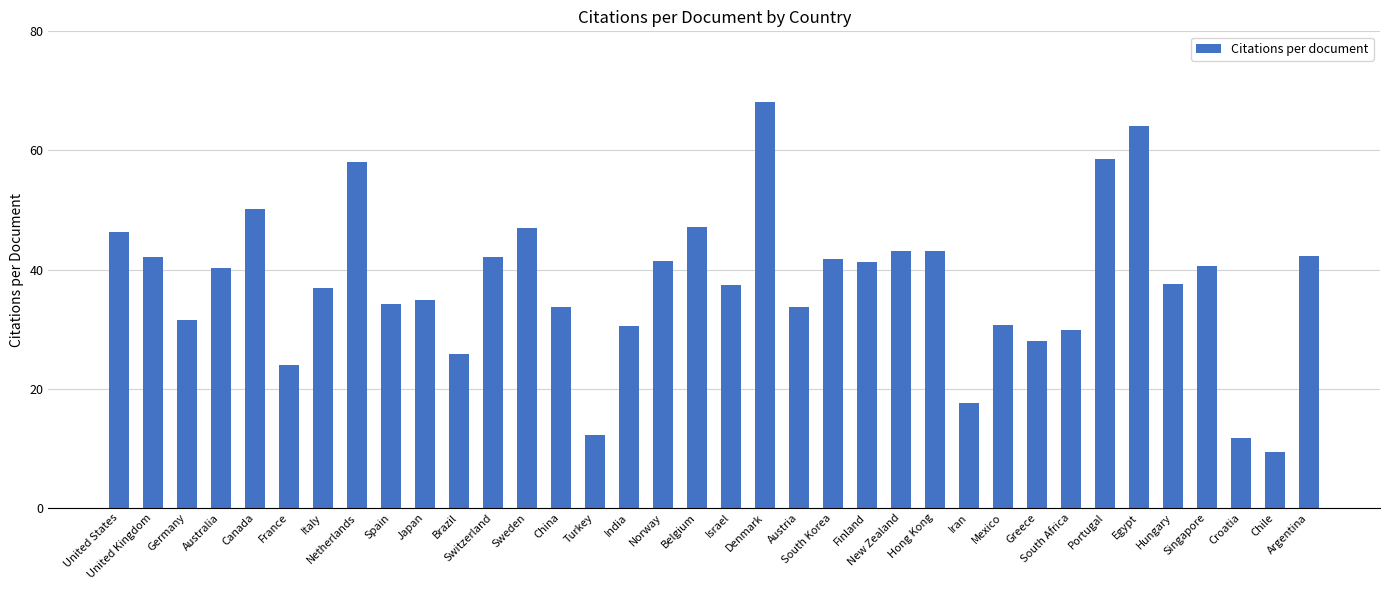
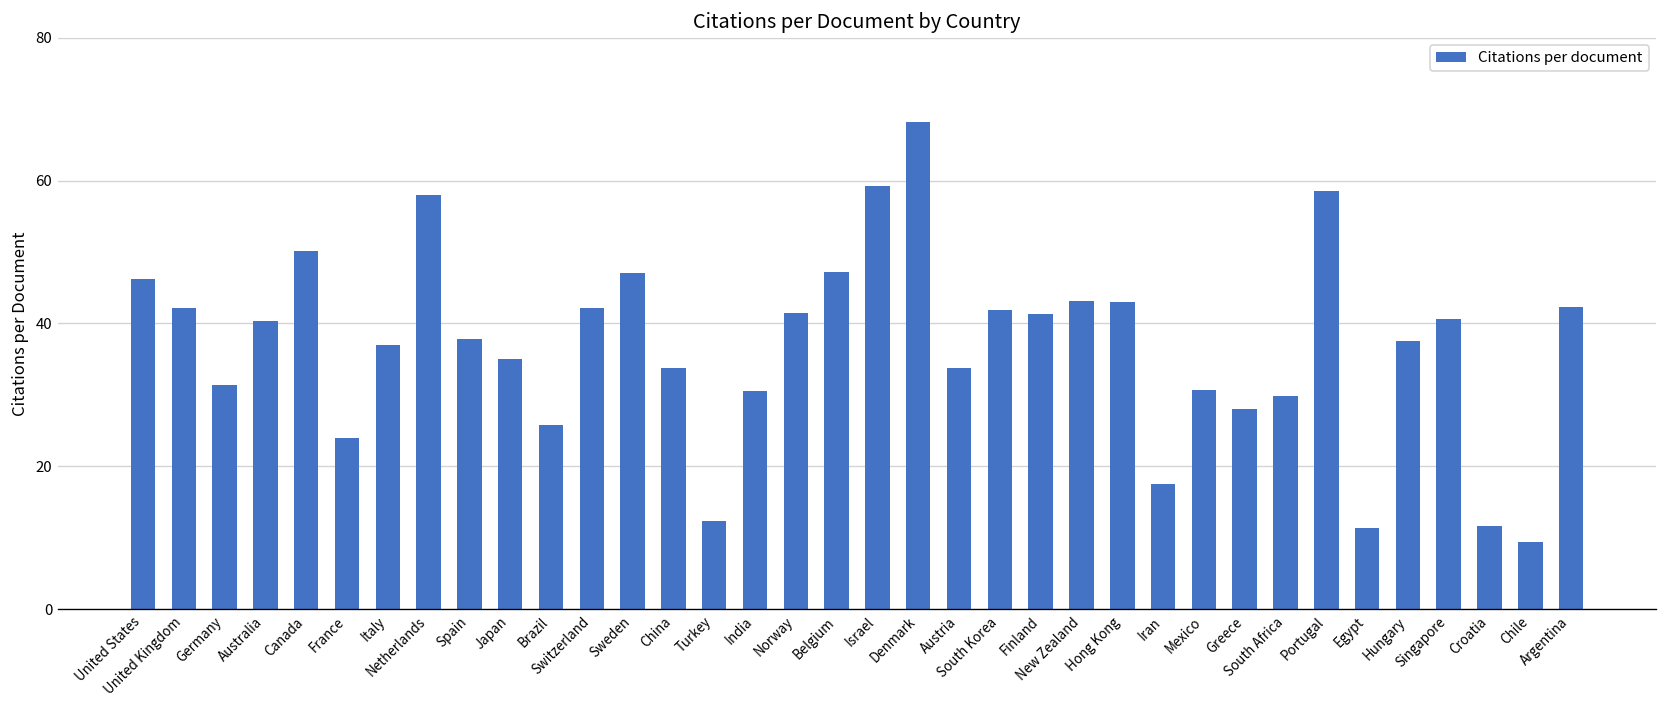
  {
    "United States": 46,
    "United Kingdom": 42,
    "Germany": 31,
    "Australia": 40,
    "Canada": 50,
    "France": 24,
    "Italy": 37,
    "Netherlands": 58,
-   "Spain": 34,
+   "Spain": 38,
    "Japan": 35,
    "Brazil": 26,
    "Switzerland": 42,
    "Sweden": 47,
    "China": 34,
    "Turkey": 12,
    "India": 31,
    "Norway": 42,
    "Belgium": 47,
-   "Israel": 37,
+   "Israel": 59,
    "Denmark": 68,
    "Austria": 34,
    "South Korea": 42,
    "Finland": 41,
    "New Zealand": 43,
    "Hong Kong": 43,
    "Iran": 18,
    "Mexico": 31,
    "Greece": 28,
    "South Africa": 30,
    "Portugal": 59,
-   "Egypt": 64,
+   "Egypt": 11,
    "Hungary": 38,
    "Singapore": 41,
    "Croatia": 12,
    "Chile": 9,
    "Argentina": 42
  }
